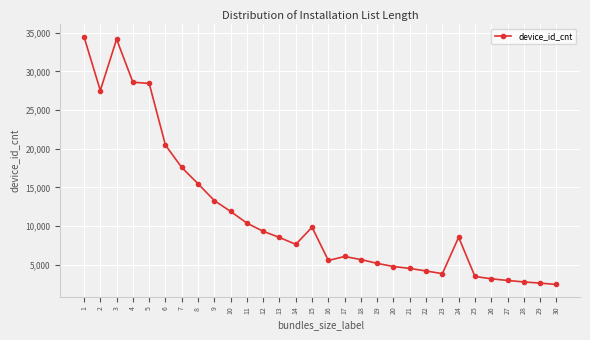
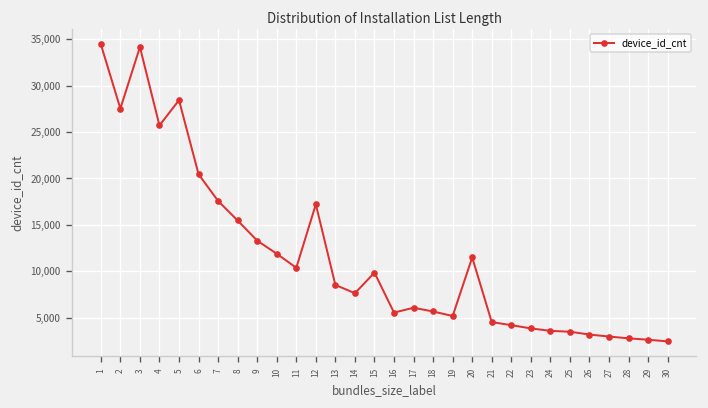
  {
    "1": "34,000",
    "2": "28,000",
    "3": "34,000",
-   "4": "29,000",
+   "4": "26,000",
    "5": "28,000",
    "6": "20,000",
    "7": "18,000",
    "8": "15,000",
    "9": "13,000",
    "10": "12,000",
    "11": "10,000",
-   "12": "9,000",
+   "12": "17,000",
    "13": "9,000",
    "14": "8,000",
    "15": "10,000",
    "16": "6,000",
    "17": "6,000",
    "18": "6,000",
    "19": "5,000",
-   "20": "5,000",
+   "20": "12,000",
    "21": "5,000",
    "22": "4,000",
    "23": "4,000",
-   "24": "9,000",
+   "24": "4,000",
    "25": "3,000",
    "26": "3,000",
    "27": "3,000",
    "28": "3,000",
    "29": "3,000",
    "30": "2,000"
  }
